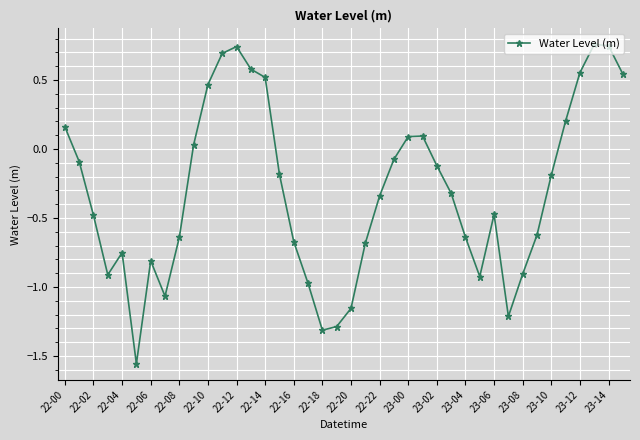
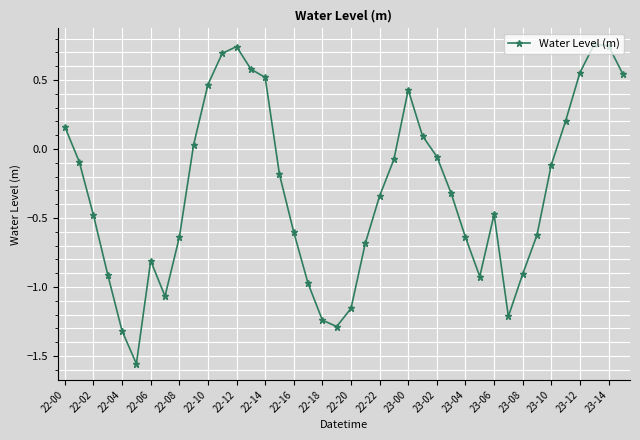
  {
    "22-00": 0.16,
    "22-02": -0.48,
-   "22-04": -0.75,
+   "22-04": -1.32,
    "22-06": -0.81,
    "22-08": -0.64,
    "22-10": 0.47,
    "22-12": 0.74,
    "22-14": 0.52,
-   "22-16": -0.67,
-   "22-18": -1.31,
+   "22-16": -0.60,
+   "22-18": -1.24,
    "22-20": -1.15,
    "22-22": -0.34,
-   "23-00": 0.09,
-   "23-02": -0.12,
+   "23-00": 0.43,
+   "23-02": -0.06,
    "23-04": -0.64,
    "23-06": -0.47,
    "23-08": -0.91,
-   "23-10": -0.19,
+   "23-10": -0.11,
    "23-12": 0.55
  }
